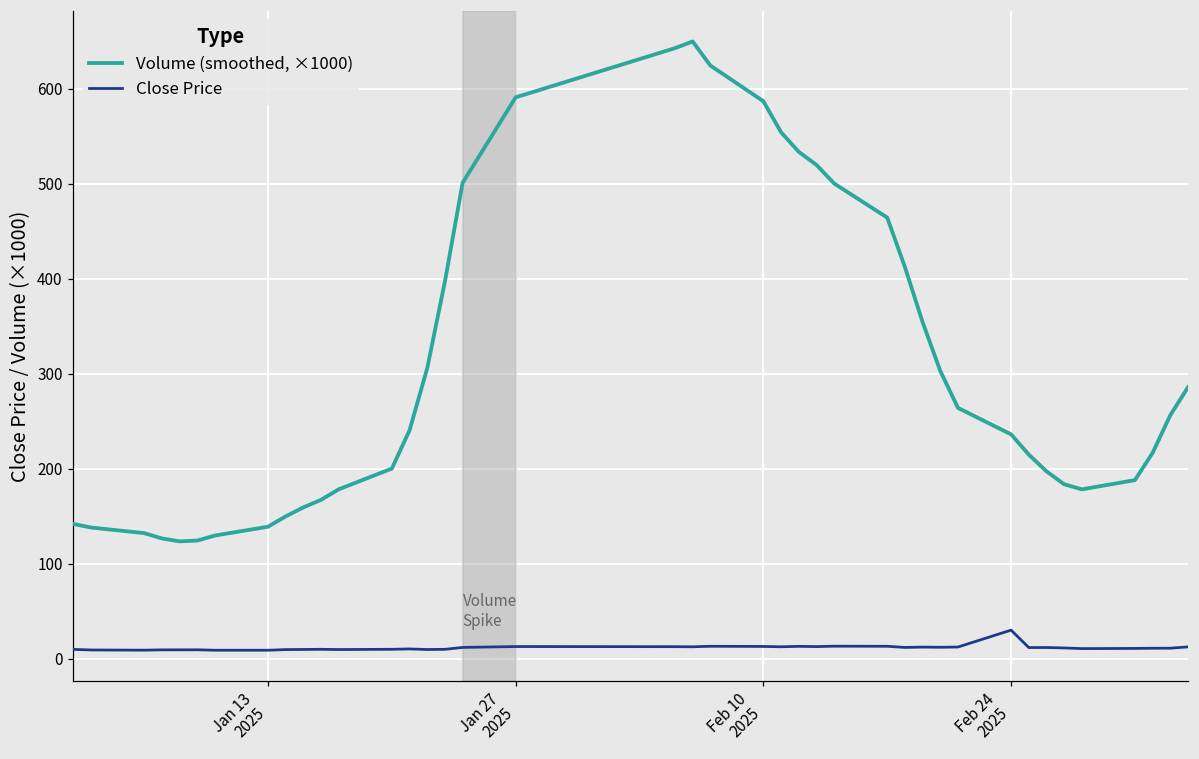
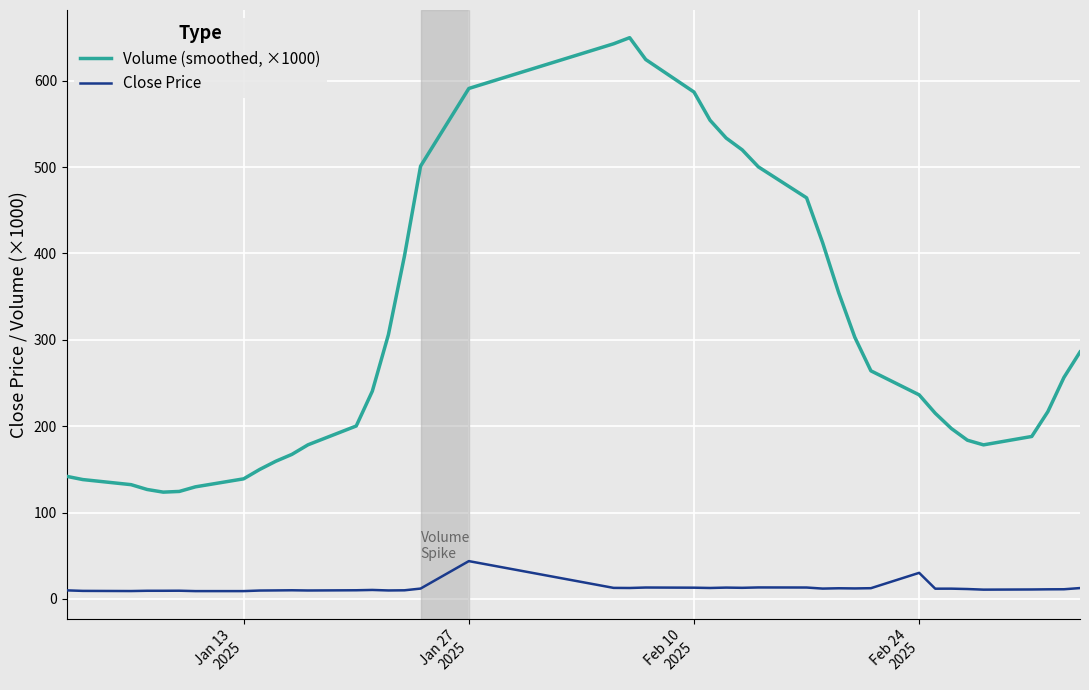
  {
    "Volume (smoothed, ×1000)": {
      "Jan 13 2025": 140,
      "Jan 27 2025": 590,
      "Feb 10 2025": 590,
      "Feb 24 2025": 240
    },
    "Close Price": {
      "Jan 13 2025": 10,
-     "Jan 27 2025": 10,
+     "Jan 27 2025": 40,
      "Feb 10 2025": 10,
      "Feb 24 2025": 30
    }
  }
